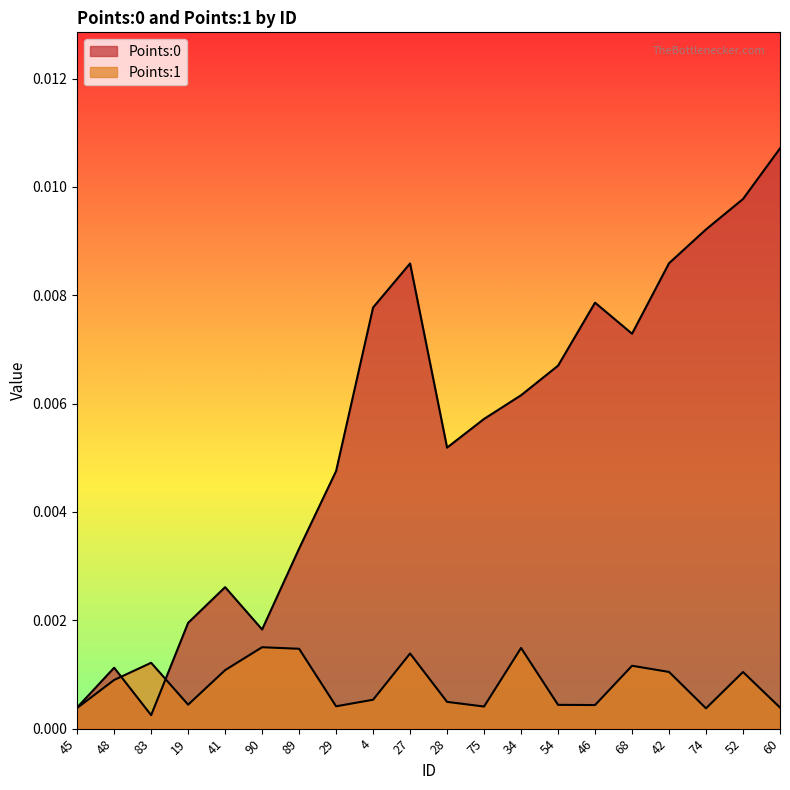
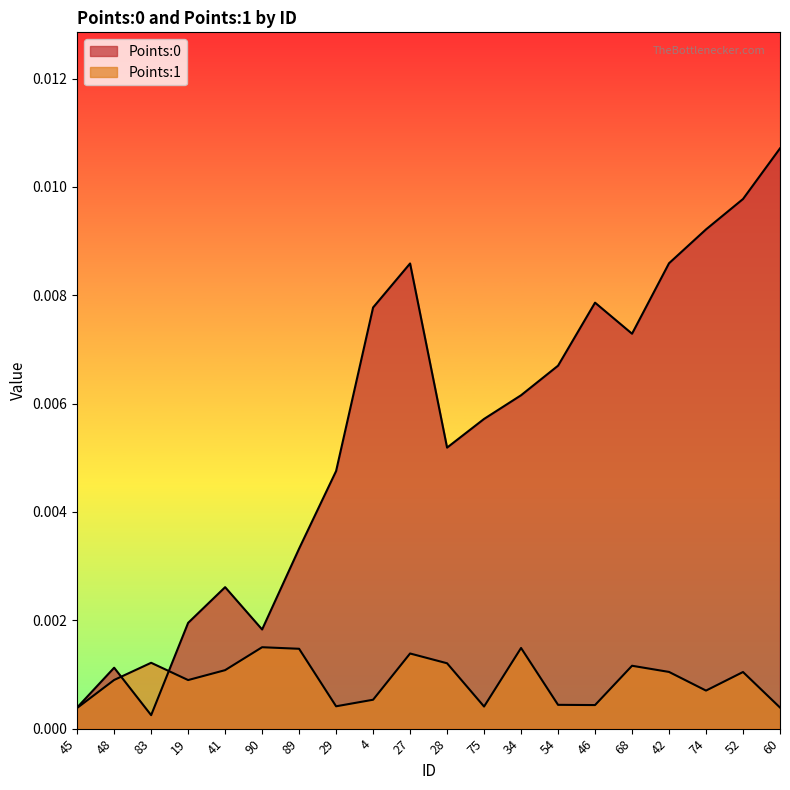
  {
    "Points:0": {
      "48": 0.0011,
      "83": 0.0002,
      "19": 0.0020,
      "41": 0.0026,
      "90": 0.0018,
      "89": 0.0033,
      "29": 0.0048,
      "4": 0.0078,
      "27": 0.0086,
      "28": 0.0052,
      "75": 0.0057,
      "34": 0.0062,
      "54": 0.0067,
      "46": 0.0079,
      "68": 0.0073,
      "42": 0.0086,
      "74": 0.0092,
      "52": 0.0098,
      "60": 0.0107
    },
    "Points:1": {
      "48": 0.0009,
      "83": 0.0012,
-     "19": 0.0004,
+     "19": 0.0009,
      "41": 0.0011,
      "90": 0.0015,
      "89": 0.0015,
      "29": 0.0004,
      "4": 0.0005,
      "27": 0.0014,
-     "28": 0.0005,
+     "28": 0.0012,
      "75": 0.0004,
      "34": 0.0015,
      "54": 0.0004,
      "46": 0.0004,
      "68": 0.0012,
      "42": 0.0010,
-     "74": 0.0004,
+     "74": 0.0007,
      "52": 0.0010,
      "60": 0.0004
    }
  }
